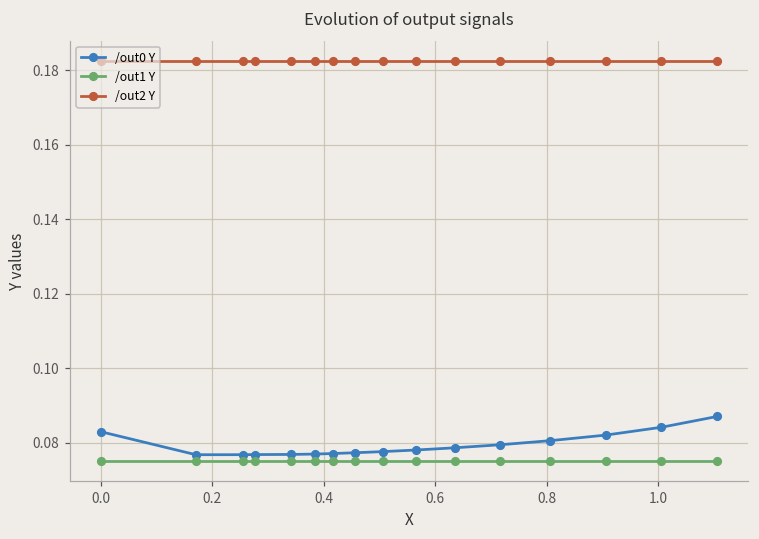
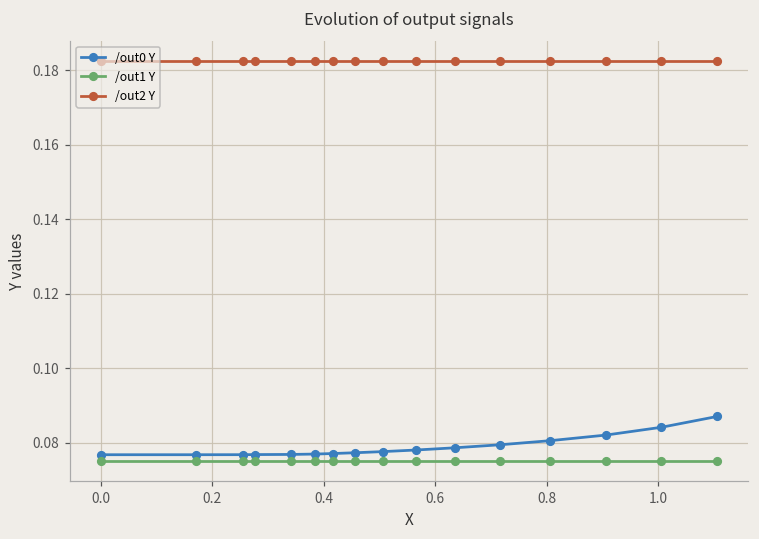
  {
    "/out0 Y": {
-     "0.0": 0.083
+     "0.0": 0.077
    },
    "/out1 Y": {
      "0.0": 0.075
    }
  }
